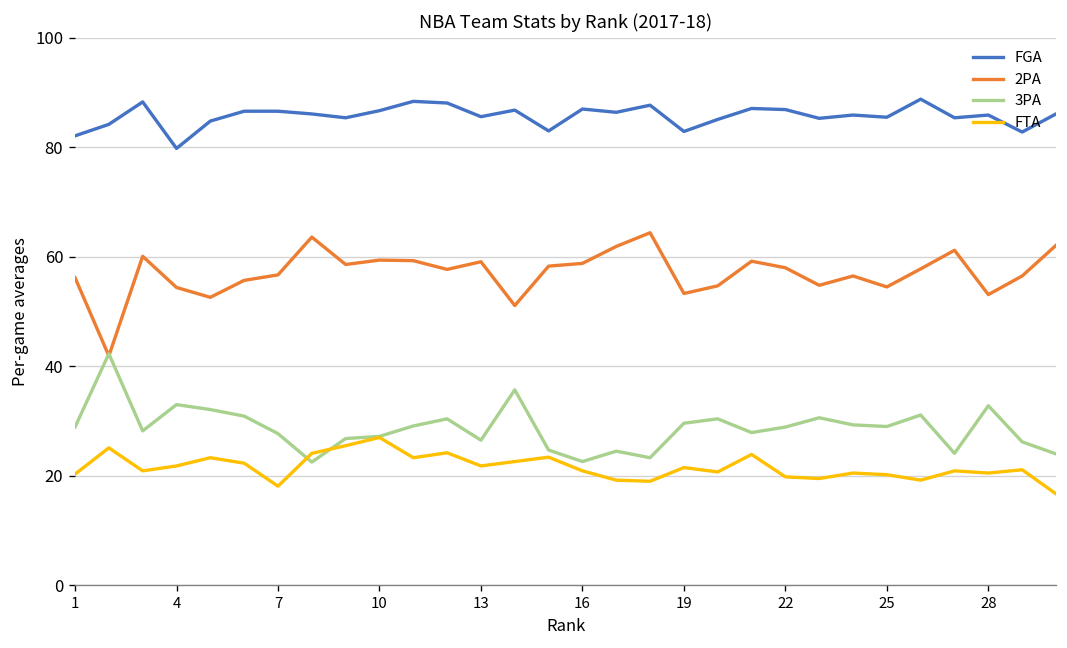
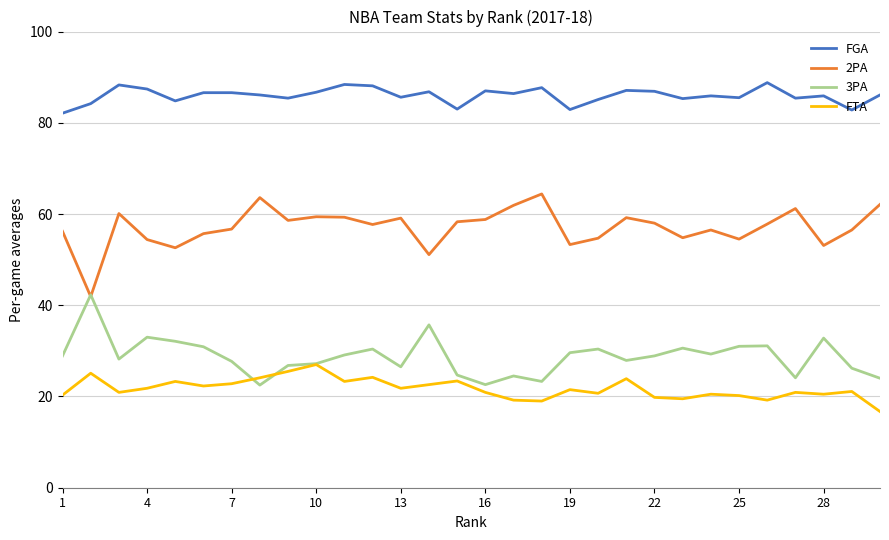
  {
    "FGA": {
      "1": 82,
-     "4": 80,
+     "4": 87,
      "7": 87,
      "10": 87,
      "13": 86,
      "16": 87,
      "19": 83,
      "22": 87,
      "25": 86,
      "28": 86
    },
    "2PA": {
      "1": 56,
      "4": 54,
      "7": 57,
      "10": 59,
      "13": 59,
      "16": 59,
      "19": 53,
      "22": 58,
      "25": 55,
      "28": 53
    },
    "3PA": {
      "1": 29,
      "4": 33,
      "7": 28,
      "13": 27,
      "16": 23,
      "19": 30,
      "22": 29,
-     "25": 29,
+     "25": 31,
      "28": 33
    },
    "FTA": {
      "1": 20,
      "4": 22,
-     "7": 18,
+     "7": 23,
      "13": 22,
      "16": 21,
      "19": 22,
      "22": 20,
      "25": 20,
      "28": 21
    }
  }
